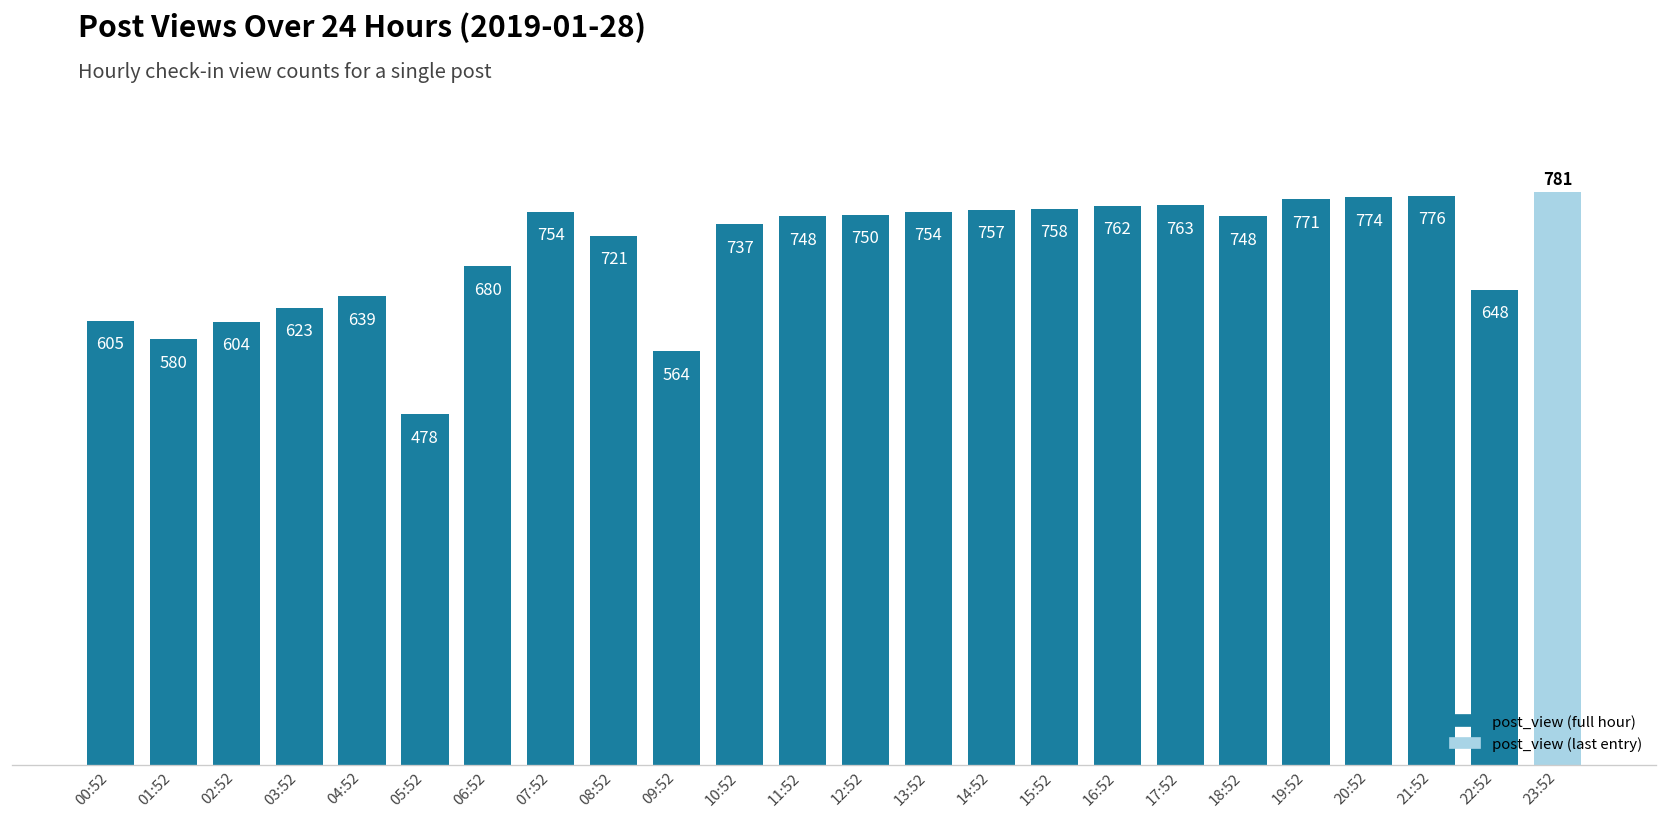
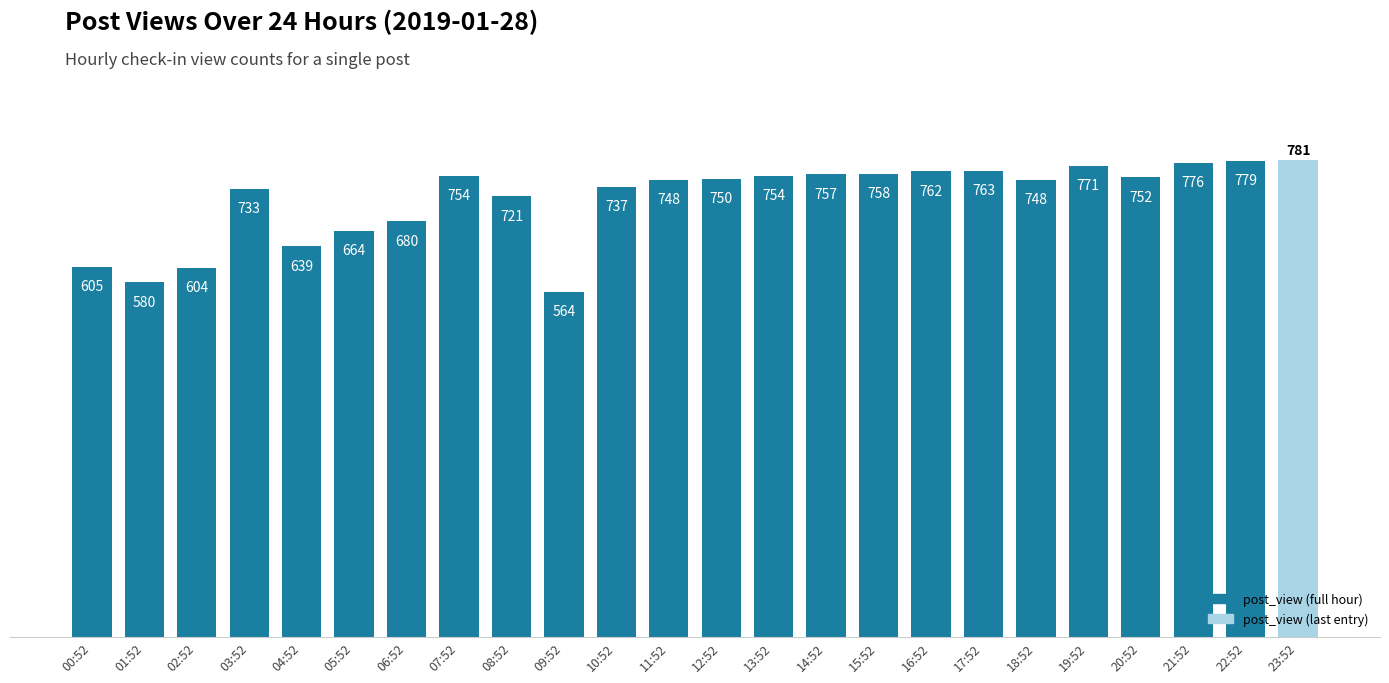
  {
    "00:52": 605,
    "01:52": 580,
    "02:52": 604,
-   "03:52": 623,
+   "03:52": 733,
    "04:52": 639,
-   "05:52": 478,
+   "05:52": 664,
    "06:52": 680,
    "07:52": 754,
    "08:52": 721,
    "09:52": 564,
    "10:52": 737,
    "11:52": 748,
    "12:52": 750,
    "13:52": 754,
    "14:52": 757,
    "15:52": 758,
    "16:52": 762,
    "17:52": 763,
    "18:52": 748,
    "19:52": 771,
-   "20:52": 774,
+   "20:52": 752,
    "21:52": 776,
-   "22:52": 648,
+   "22:52": 779,
    "23:52": 781
  }
